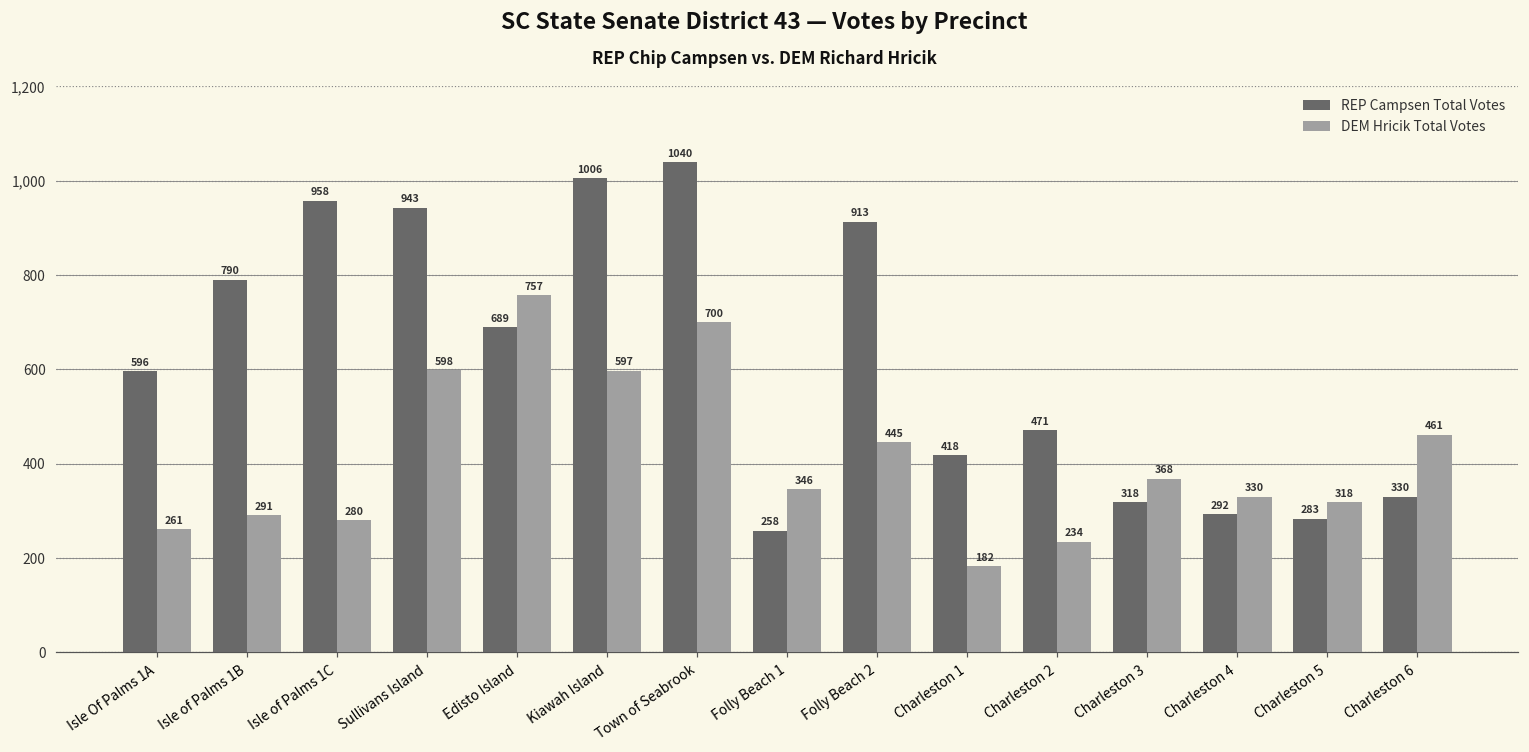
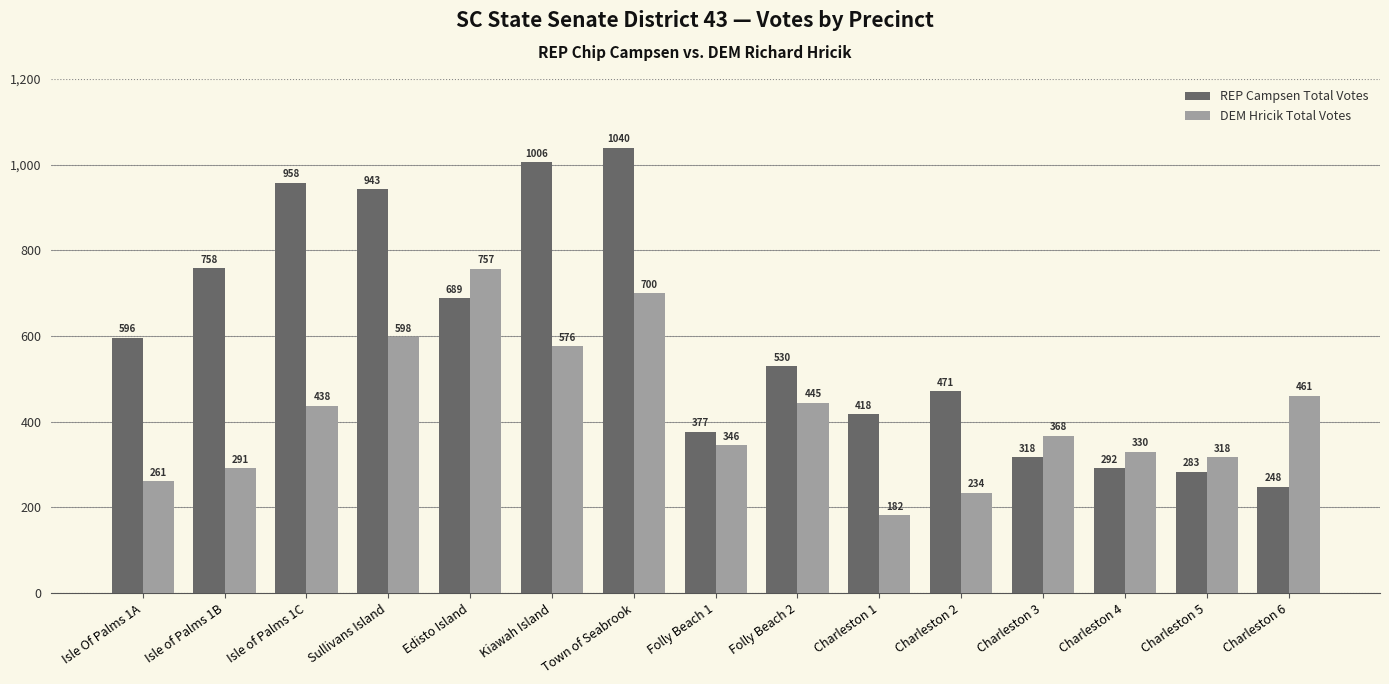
  {
    "REP Campsen Total Votes": {
      "Isle Of Palms 1A": 596,
-     "Isle of Palms 1B": 790,
+     "Isle of Palms 1B": 758,
      "Isle of Palms 1C": 958,
      "Sullivans Island": 943,
      "Edisto Island": 689,
      "Kiawah Island": 1006,
      "Town of Seabrook": 1040,
-     "Folly Beach 1": 258,
-     "Folly Beach 2": 913,
+     "Folly Beach 1": 377,
+     "Folly Beach 2": 530,
      "Charleston 1": 418,
      "Charleston 2": 471,
      "Charleston 3": 318,
      "Charleston 4": 292,
      "Charleston 5": 283,
-     "Charleston 6": 330
+     "Charleston 6": 248
    },
    "DEM Hricik Total Votes": {
      "Isle Of Palms 1A": 261,
      "Isle of Palms 1B": 291,
-     "Isle of Palms 1C": 280,
+     "Isle of Palms 1C": 438,
      "Sullivans Island": 598,
      "Edisto Island": 757,
-     "Kiawah Island": 597,
+     "Kiawah Island": 576,
      "Town of Seabrook": 700,
      "Folly Beach 1": 346,
      "Folly Beach 2": 445,
      "Charleston 1": 182,
      "Charleston 2": 234,
      "Charleston 3": 368,
      "Charleston 4": 330,
      "Charleston 5": 318,
      "Charleston 6": 461
    }
  }
